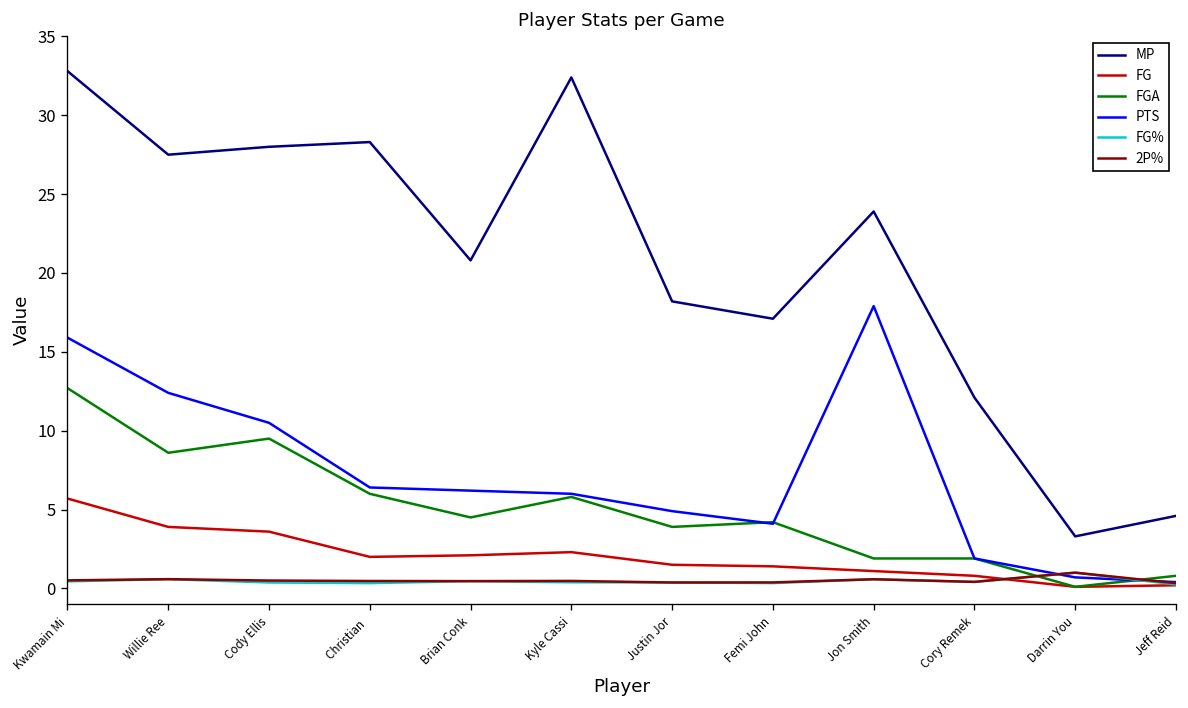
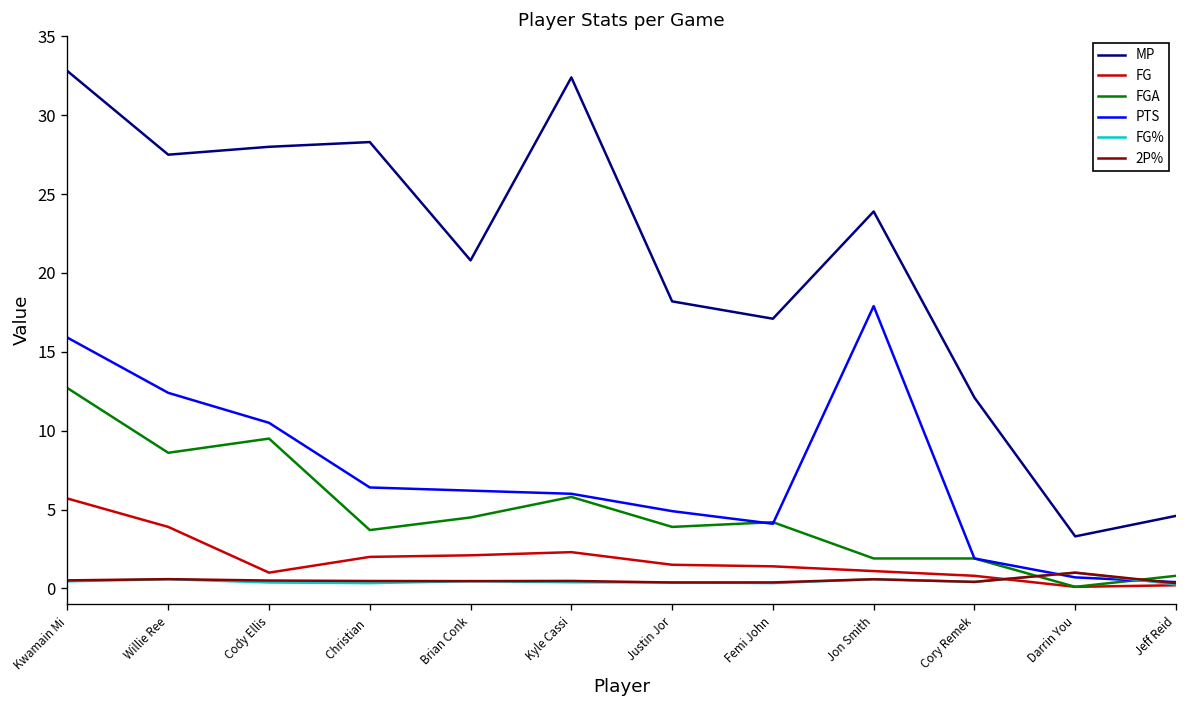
  {
    "MP": {
      "Kwamain Mi": 32.8,
      "Willie Ree": 27.5,
      "Cody Ellis": 28.0,
      "Christian": 28.3,
      "Brian Conk": 20.8,
      "Kyle Cassi": 32.4,
      "Justin Jor": 18.2,
      "Femi John": 17.1,
      "Jon Smith": 23.9,
      "Cory Remek": 12.1,
      "Darrin You": 3.3,
      "Jeff Reid": 4.6
    },
    "FG": {
      "Kwamain Mi": 5.7,
      "Willie Ree": 3.9,
-     "Cody Ellis": 3.6,
+     "Cody Ellis": 1.0,
      "Christian": 2.0,
      "Brian Conk": 2.1,
      "Kyle Cassi": 2.3,
      "Justin Jor": 1.5,
      "Femi John": 1.4,
      "Jon Smith": 1.1,
      "Cory Remek": 0.8
    },
    "FGA": {
      "Kwamain Mi": 12.7,
      "Willie Ree": 8.6,
      "Cody Ellis": 9.5,
-     "Christian": 6.0,
+     "Christian": 3.7,
      "Brian Conk": 4.5,
      "Kyle Cassi": 5.8,
      "Justin Jor": 3.9,
      "Jon Smith": 1.9,
      "Jeff Reid": 0.8
    },
    "PTS": {
      "Kwamain Mi": 15.9,
      "Willie Ree": 12.4,
      "Cody Ellis": 10.5,
      "Christian": 6.4,
      "Brian Conk": 6.2,
      "Kyle Cassi": 6.0,
      "Justin Jor": 4.9,
      "Jon Smith": 17.9,
      "Darrin You": 0.7
    }
  }
